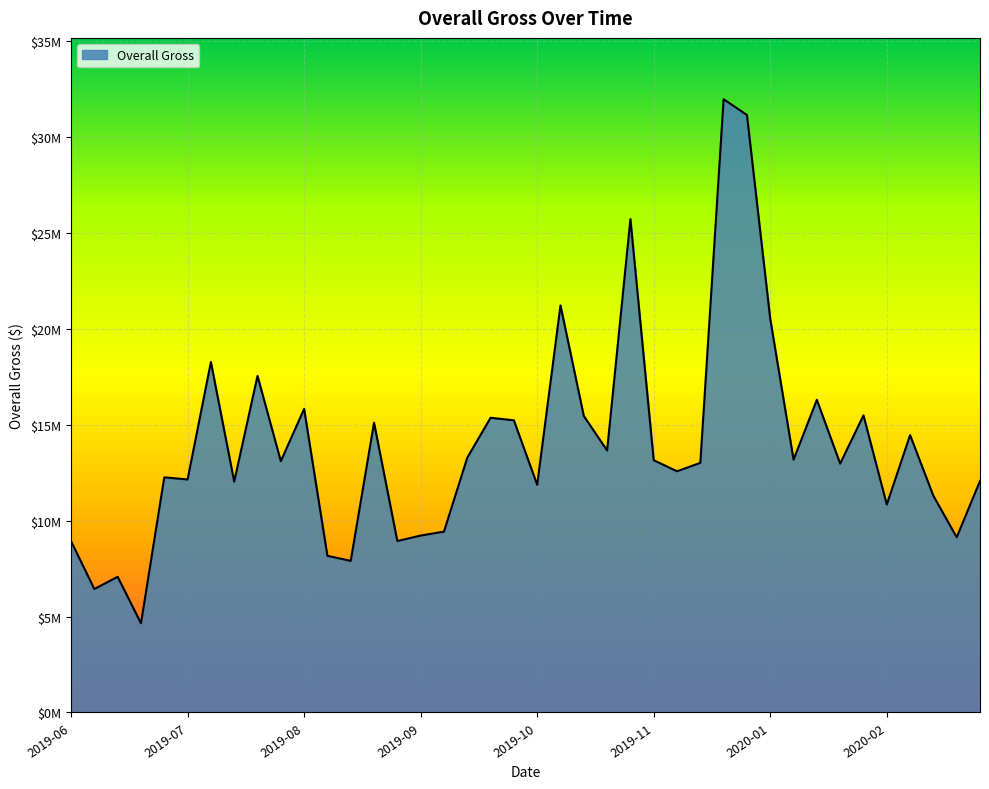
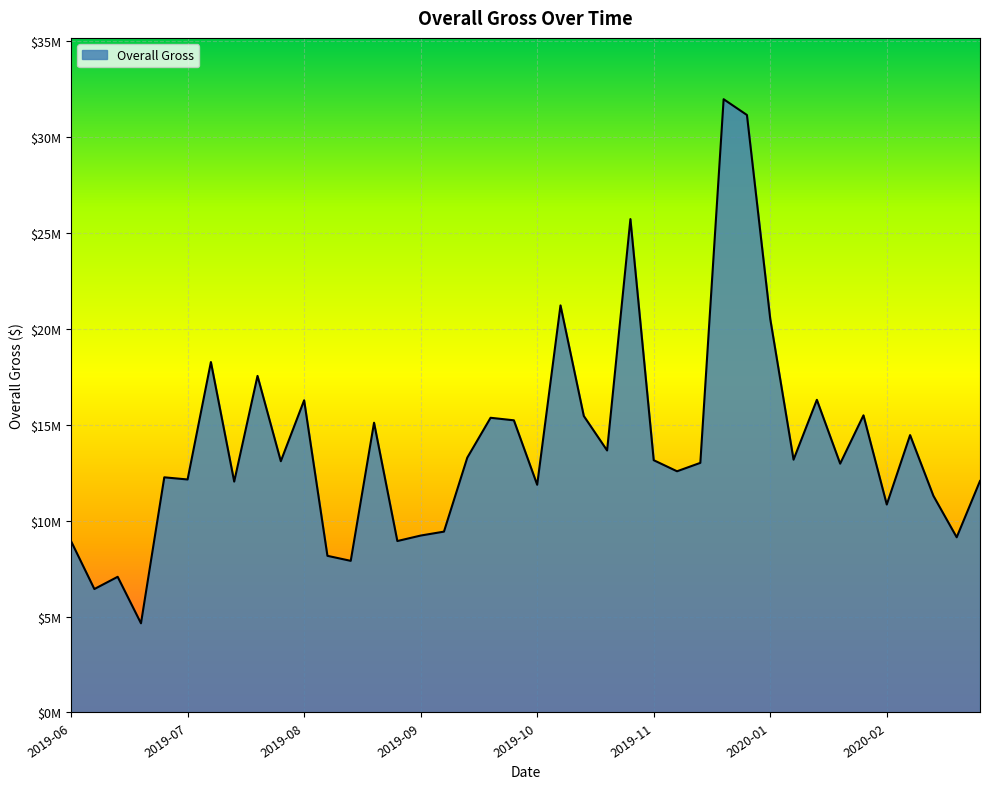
  {
    "2019-06": "$8900000",
    "2019-07": "$12100000",
-   "2019-08": "$15800000",
+   "2019-08": "$16300000",
    "2019-09": "$9200000",
    "2019-10": "$11900000",
    "2019-11": "$13200000",
    "2020-01": "$20500000",
    "2020-02": "$10800000"
  }
